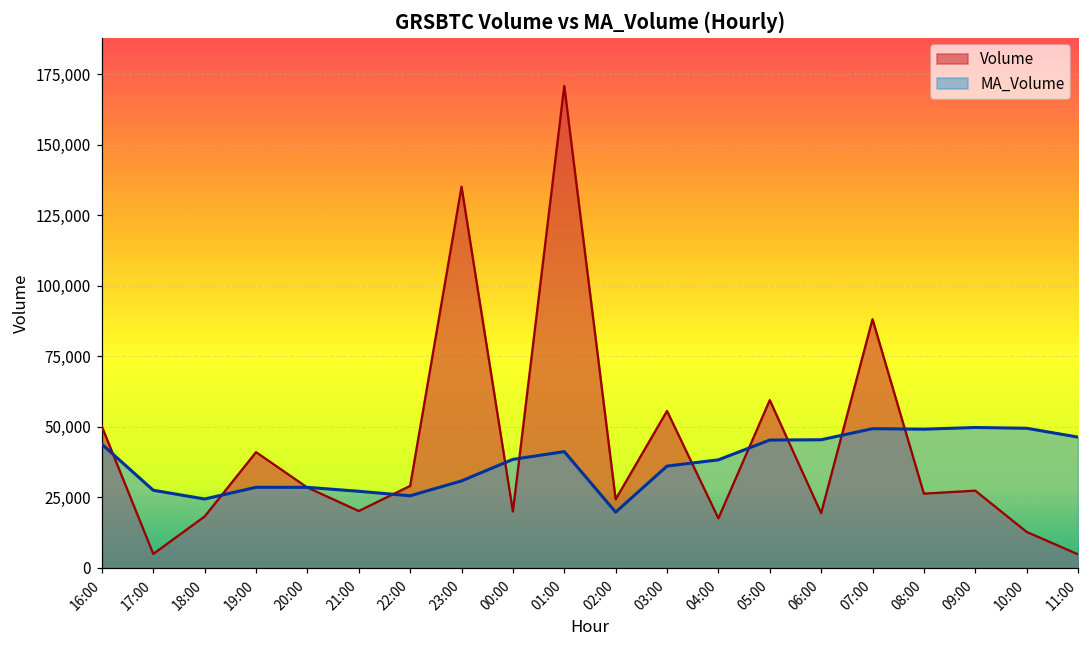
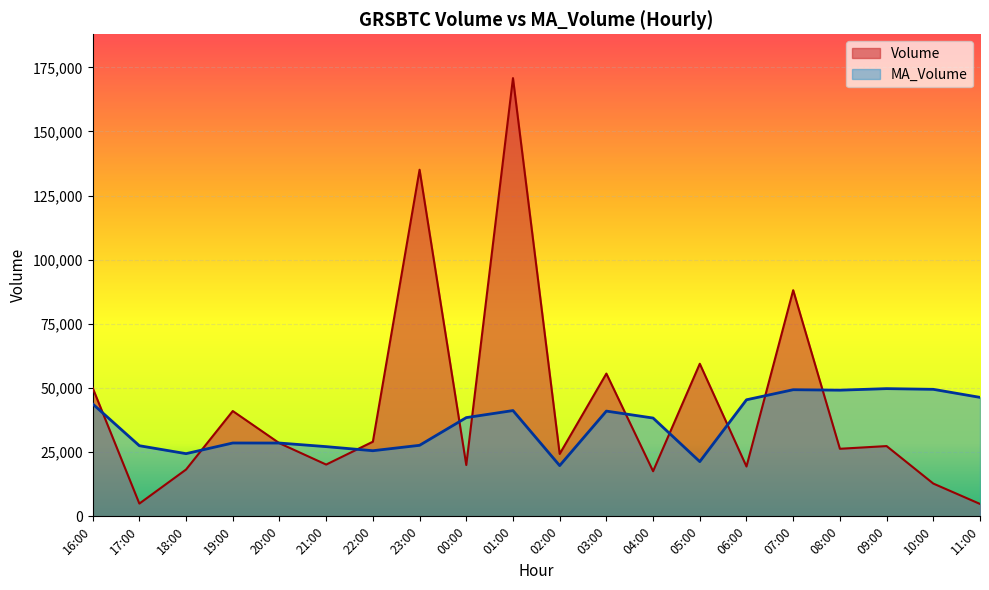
  {
    "Volume": {
      "16:00": "50,000",
      "17:00": "5,000",
      "18:00": "18,000",
      "19:00": "41,000",
      "21:00": "20,000",
      "22:00": "29,000",
      "23:00": "135,000",
      "00:00": "20,000",
      "01:00": "171,000",
      "02:00": "24,000",
      "03:00": "56,000",
      "04:00": "18,000",
      "05:00": "59,000",
      "06:00": "19,000",
      "07:00": "88,000",
      "08:00": "26,000",
      "09:00": "27,000",
      "10:00": "13,000",
      "11:00": "5,000"
    },
    "MA_Volume": {
      "16:00": "44,000",
      "17:00": "28,000",
      "18:00": "24,000",
      "19:00": "29,000",
      "21:00": "27,000",
      "22:00": "26,000",
-     "23:00": "31,000",
+     "23:00": "28,000",
      "00:00": "38,000",
      "01:00": "41,000",
      "02:00": "20,000",
-     "03:00": "36,000",
+     "03:00": "41,000",
      "04:00": "38,000",
-     "05:00": "45,000",
+     "05:00": "21,000",
      "06:00": "45,000",
      "07:00": "49,000",
      "08:00": "49,000",
      "09:00": "50,000",
      "10:00": "50,000",
      "11:00": "46,000"
    }
  }
